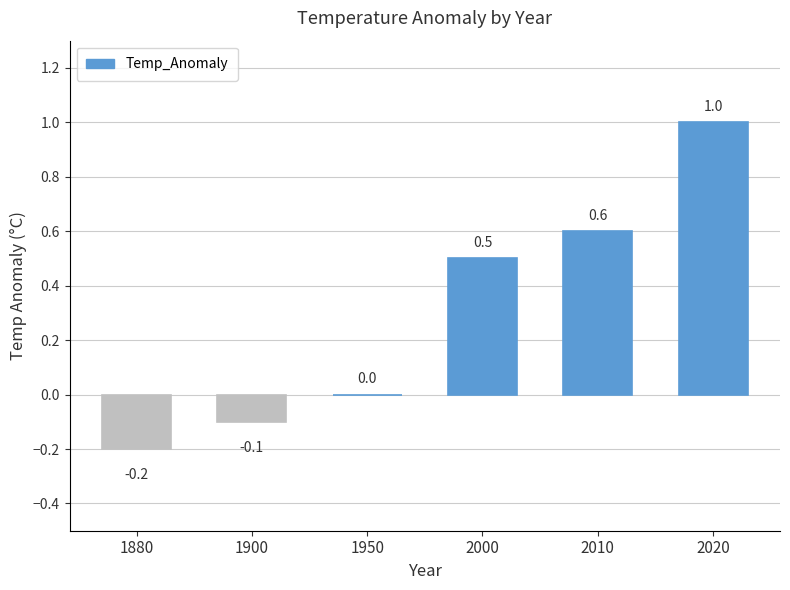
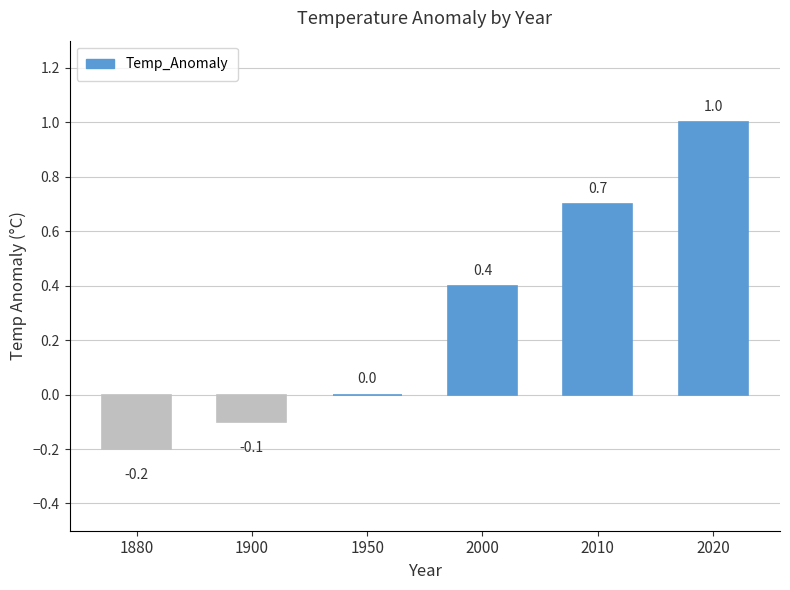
  {
    "1880": -0.2,
    "1900": -0.1,
    "1950": 0.0,
-   "2000": 0.5,
-   "2010": 0.6,
+   "2000": 0.4,
+   "2010": 0.7,
    "2020": 1.0
  }
